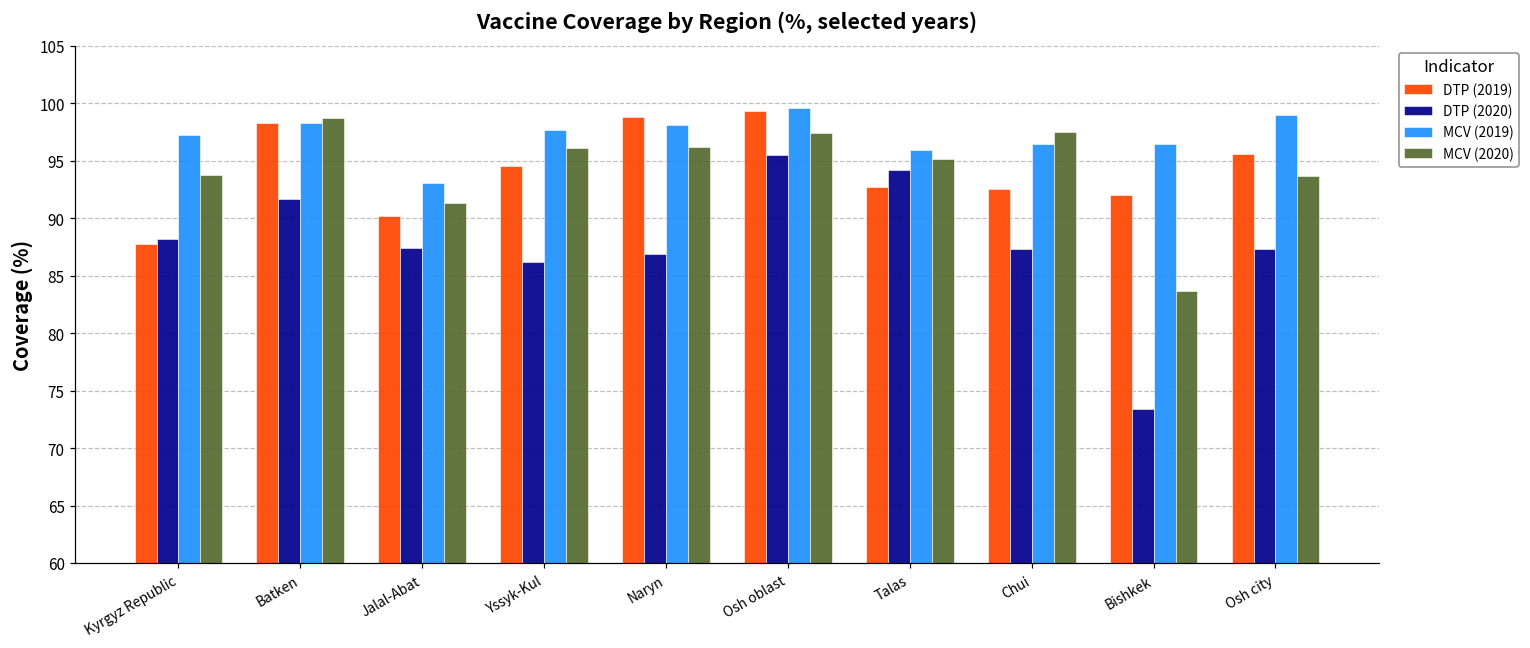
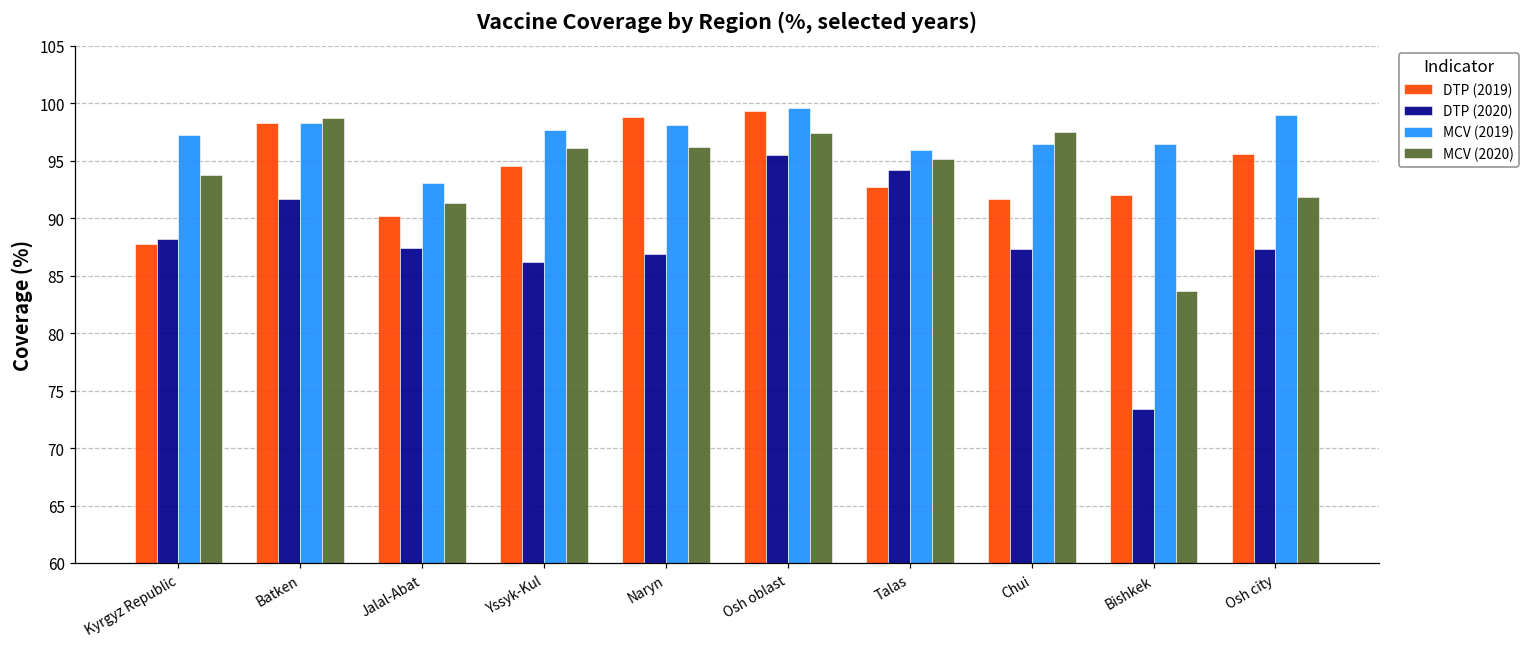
  {
    "DTP (2019)": {
      "Kyrgyz Republic": 87.7,
      "Batken": 98.3,
      "Jalal-Abat": 90.2,
      "Yssyk-Kul": 94.6,
      "Naryn": 98.8,
      "Osh oblast": 99.3,
      "Talas": 92.7,
-     "Chui": 92.5,
+     "Chui": 91.7,
      "Bishkek": 92.0,
      "Osh city": 95.6
    },
    "DTP (2020)": {
      "Kyrgyz Republic": 88.2,
      "Batken": 91.7,
      "Jalal-Abat": 87.4,
      "Yssyk-Kul": 86.2,
      "Naryn": 86.9,
      "Osh oblast": 95.5,
      "Talas": 94.2,
      "Chui": 87.4,
      "Bishkek": 73.4,
      "Osh city": 87.3
    },
    "MCV (2019)": {
      "Kyrgyz Republic": 97.3,
      "Batken": 98.3,
      "Jalal-Abat": 93.0,
      "Yssyk-Kul": 97.7,
      "Naryn": 98.1,
      "Osh oblast": 99.6,
      "Talas": 96.0,
      "Chui": 96.5,
      "Bishkek": 96.4,
      "Osh city": 99.0
    },
    "MCV (2020)": {
      "Kyrgyz Republic": 93.8,
      "Batken": 98.7,
      "Jalal-Abat": 91.3,
      "Yssyk-Kul": 96.1,
      "Naryn": 96.2,
      "Osh oblast": 97.5,
      "Talas": 95.2,
      "Chui": 97.5,
      "Bishkek": 83.7,
-     "Osh city": 93.7
+     "Osh city": 91.8
    }
  }
